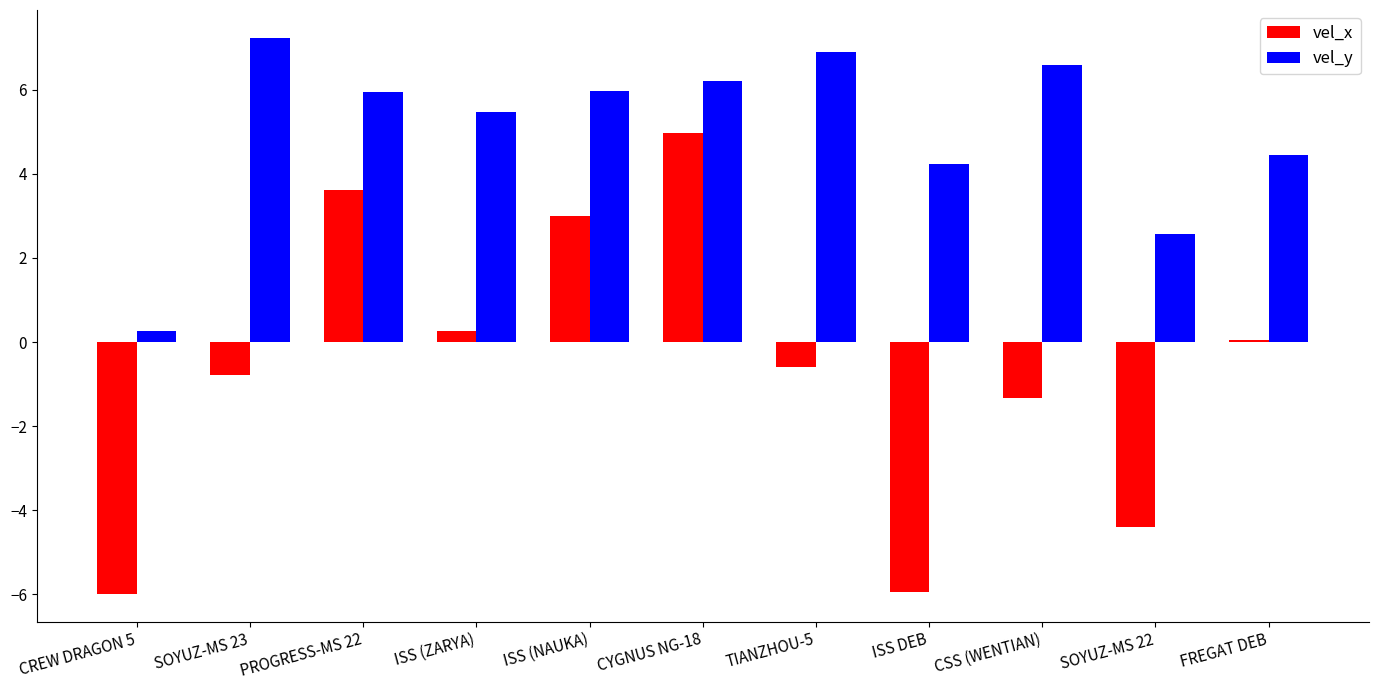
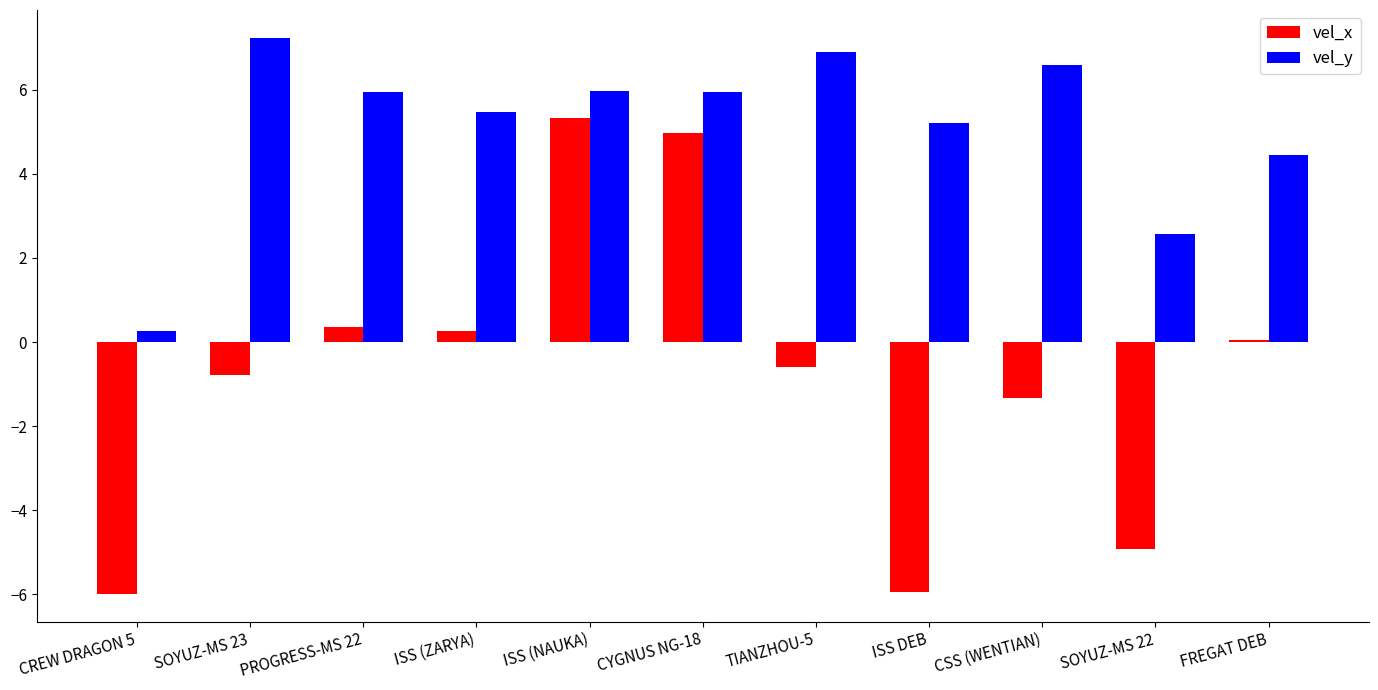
  {
    "vel_x": {
      "CREW DRAGON 5": -6.0,
      "SOYUZ-MS 23": -0.8,
-     "PROGRESS-MS 22": 3.6,
+     "PROGRESS-MS 22": 0.4,
      "ISS (ZARYA)": 0.3,
-     "ISS (NAUKA)": 3.0,
+     "ISS (NAUKA)": 5.3,
      "CYGNUS NG-18": 5.0,
      "TIANZHOU-5": -0.6,
      "ISS DEB": -6.0,
      "CSS (WENTIAN)": -1.3,
-     "SOYUZ-MS 22": -4.4
+     "SOYUZ-MS 22": -4.9
    },
    "vel_y": {
      "CREW DRAGON 5": 0.3,
      "SOYUZ-MS 23": 7.2,
      "PROGRESS-MS 22": 5.9,
      "ISS (ZARYA)": 5.5,
      "ISS (NAUKA)": 6.0,
-     "CYGNUS NG-18": 6.2,
+     "CYGNUS NG-18": 5.9,
      "TIANZHOU-5": 6.9,
-     "ISS DEB": 4.2,
+     "ISS DEB": 5.2,
      "CSS (WENTIAN)": 6.6,
      "SOYUZ-MS 22": 2.6,
      "FREGAT DEB": 4.5
    }
  }
